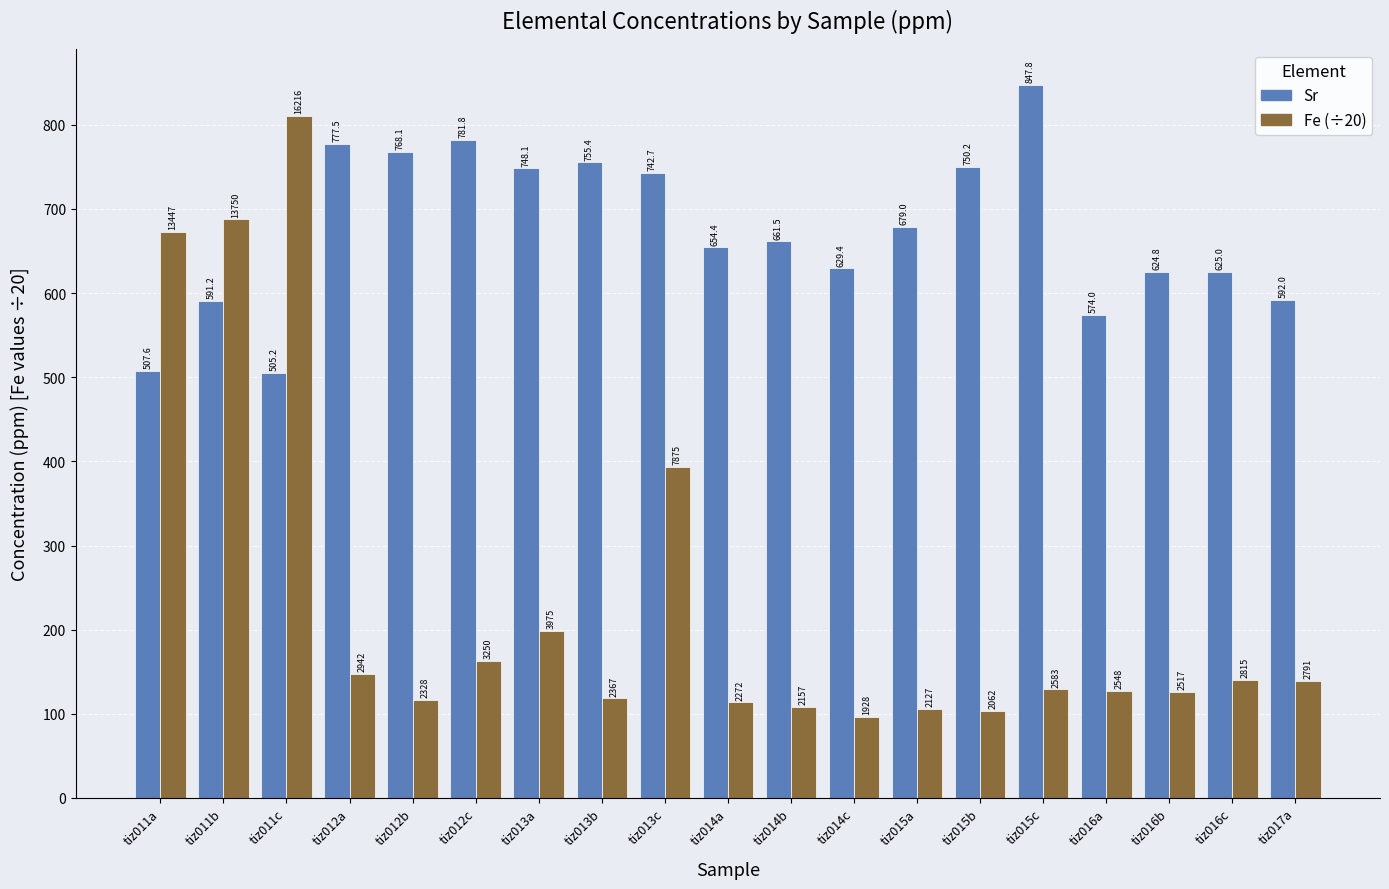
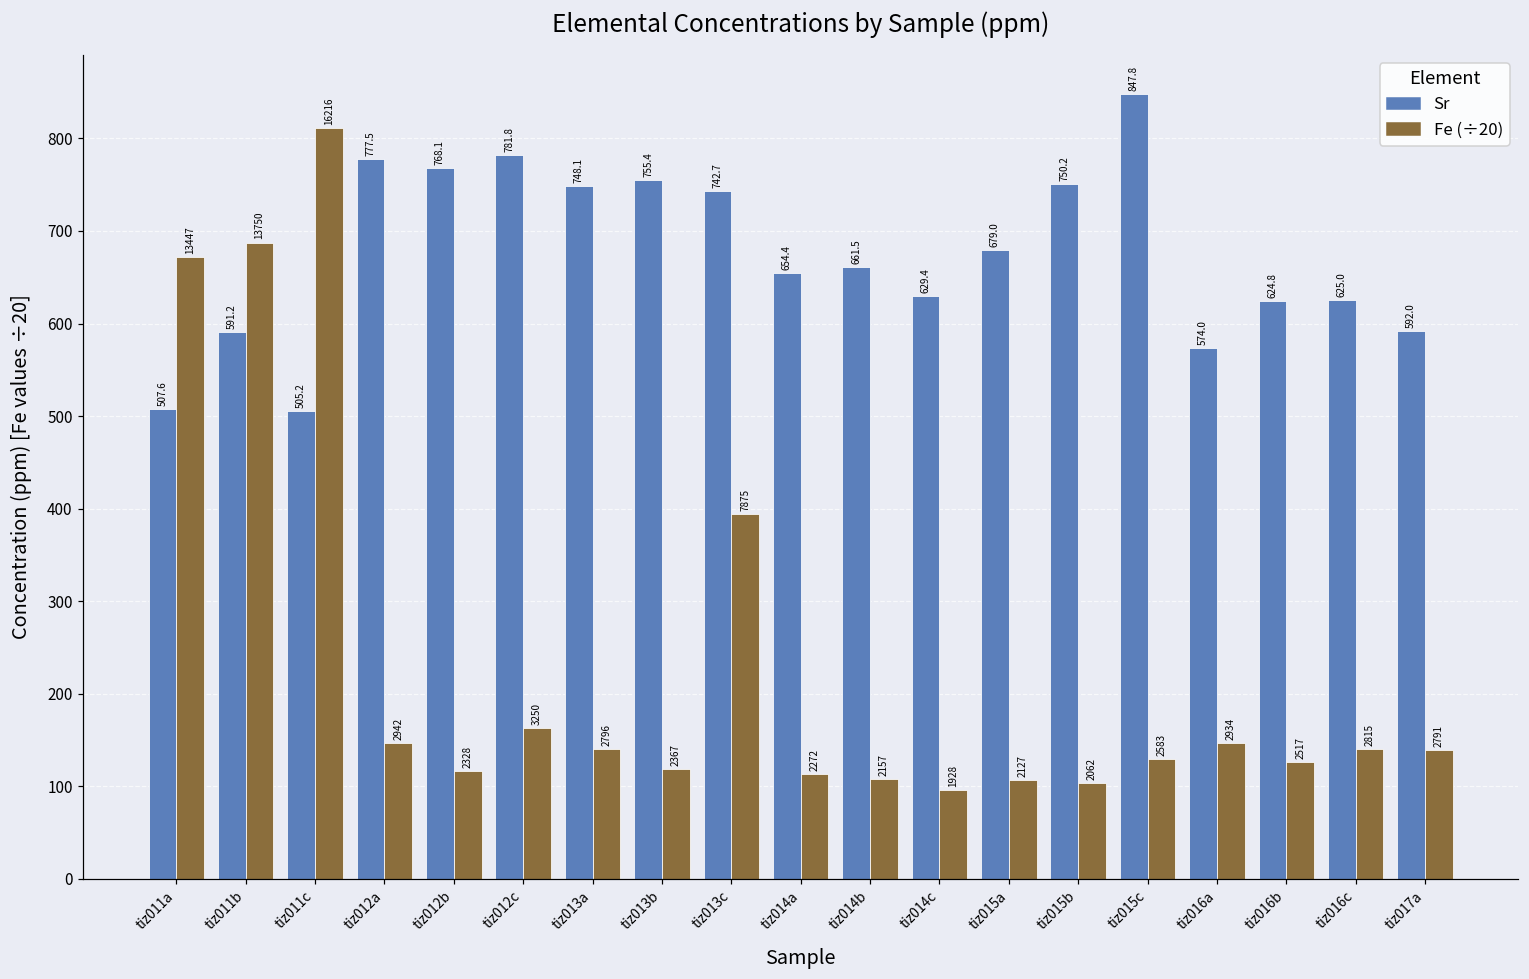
  {
    "Sr": {
      "tiz011a": 507.6,
      "tiz011b": 591.2,
      "tiz011c": 505.2,
      "tiz012a": 777.5,
      "tiz012b": 768.1,
      "tiz012c": 781.8,
      "tiz013a": 748.1,
      "tiz013b": 755.4,
      "tiz013c": 742.7,
      "tiz014a": 654.4,
      "tiz014b": 661.5,
      "tiz014c": 629.4,
      "tiz015a": 679.0,
      "tiz015b": 750.2,
      "tiz015c": 847.8,
      "tiz016a": 574.0,
      "tiz016b": 624.8,
      "tiz016c": 625.0,
      "tiz017a": 592.0
    },
    "Fe (÷20)": {
-     "tiz013a": 3975,
-     "tiz016a": 2548
+     "tiz013a": 2796,
+     "tiz016a": 2934
    }
  }
